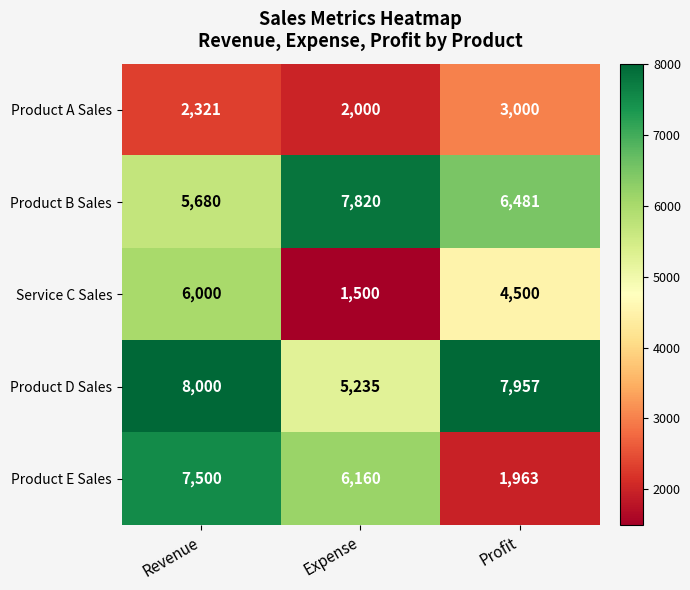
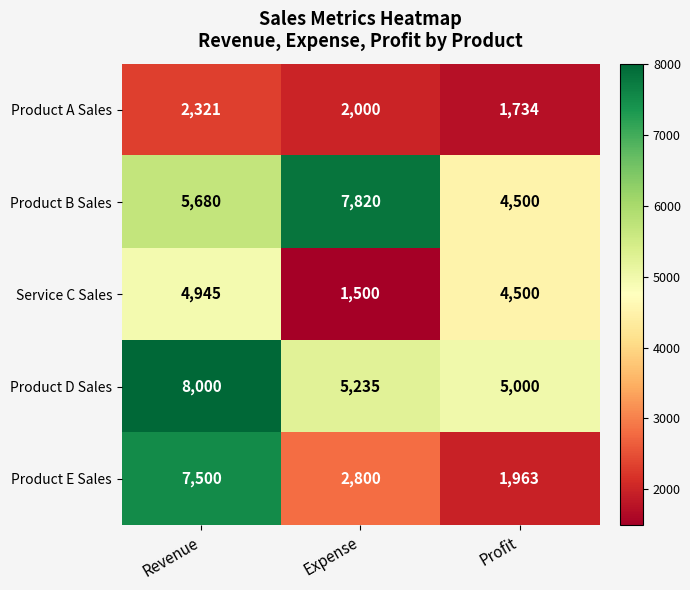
  {
    "Product A Sales": {
      "Revenue": "2,321",
      "Expense": "2,000",
-     "Profit": "3,000"
+     "Profit": "1,734"
    },
    "Product B Sales": {
      "Revenue": "5,680",
      "Expense": "7,820",
-     "Profit": "6,481"
+     "Profit": "4,500"
    },
    "Service C Sales": {
-     "Revenue": "6,000",
+     "Revenue": "4,945",
      "Expense": "1,500",
      "Profit": "4,500"
    },
    "Product D Sales": {
      "Revenue": "8,000",
      "Expense": "5,235",
-     "Profit": "7,957"
+     "Profit": "5,000"
    },
    "Product E Sales": {
      "Revenue": "7,500",
-     "Expense": "6,160",
+     "Expense": "2,800",
      "Profit": "1,963"
    }
  }
